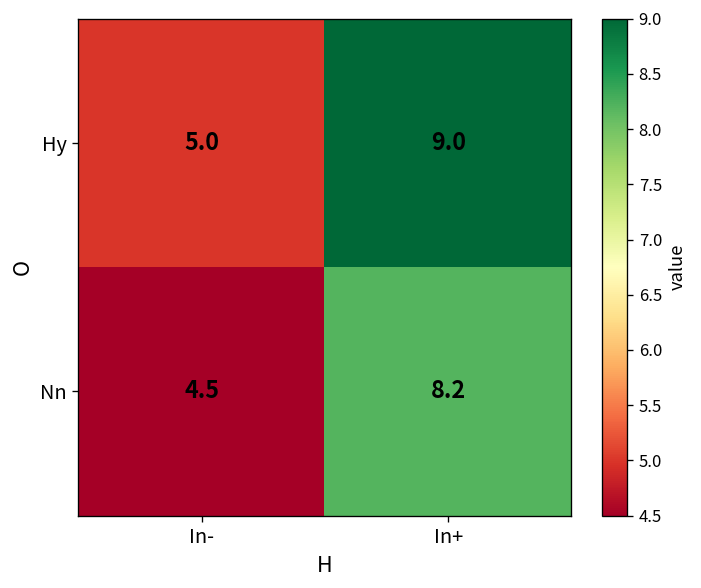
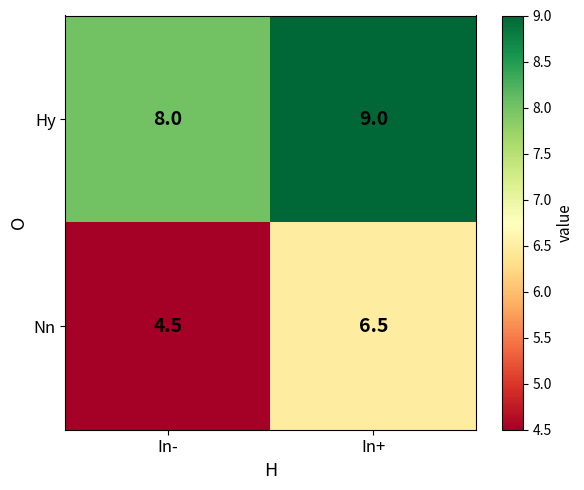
  {
    "Hy": {
-     "In-": 5.0,
+     "In-": 8.0,
      "In+": 9.0
    },
    "Nn": {
      "In-": 4.5,
-     "In+": 8.2
+     "In+": 6.5
    }
  }
